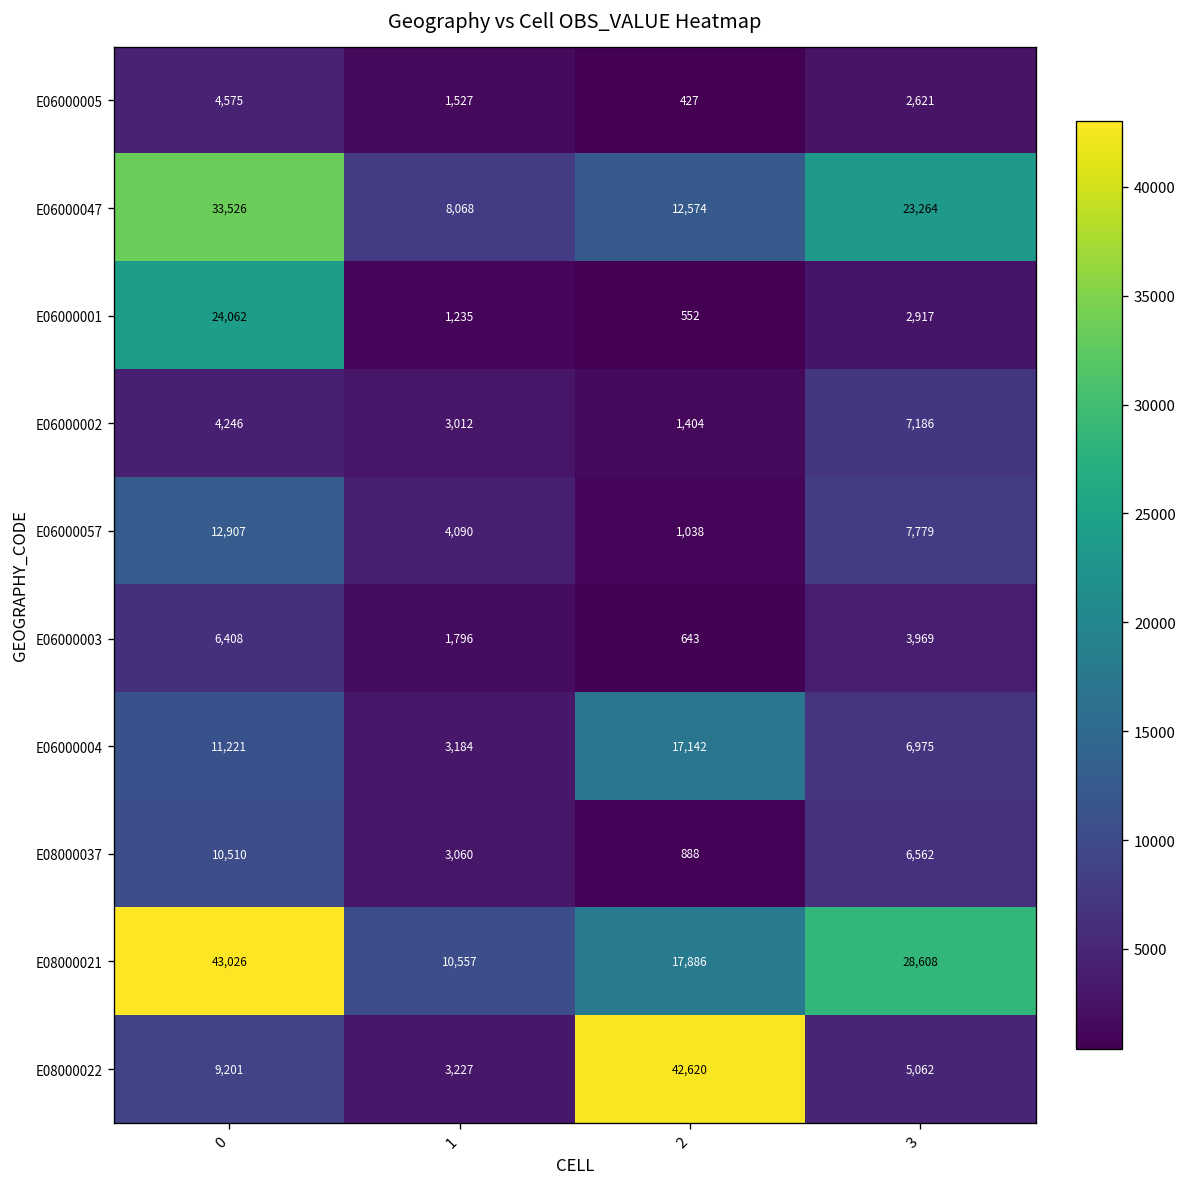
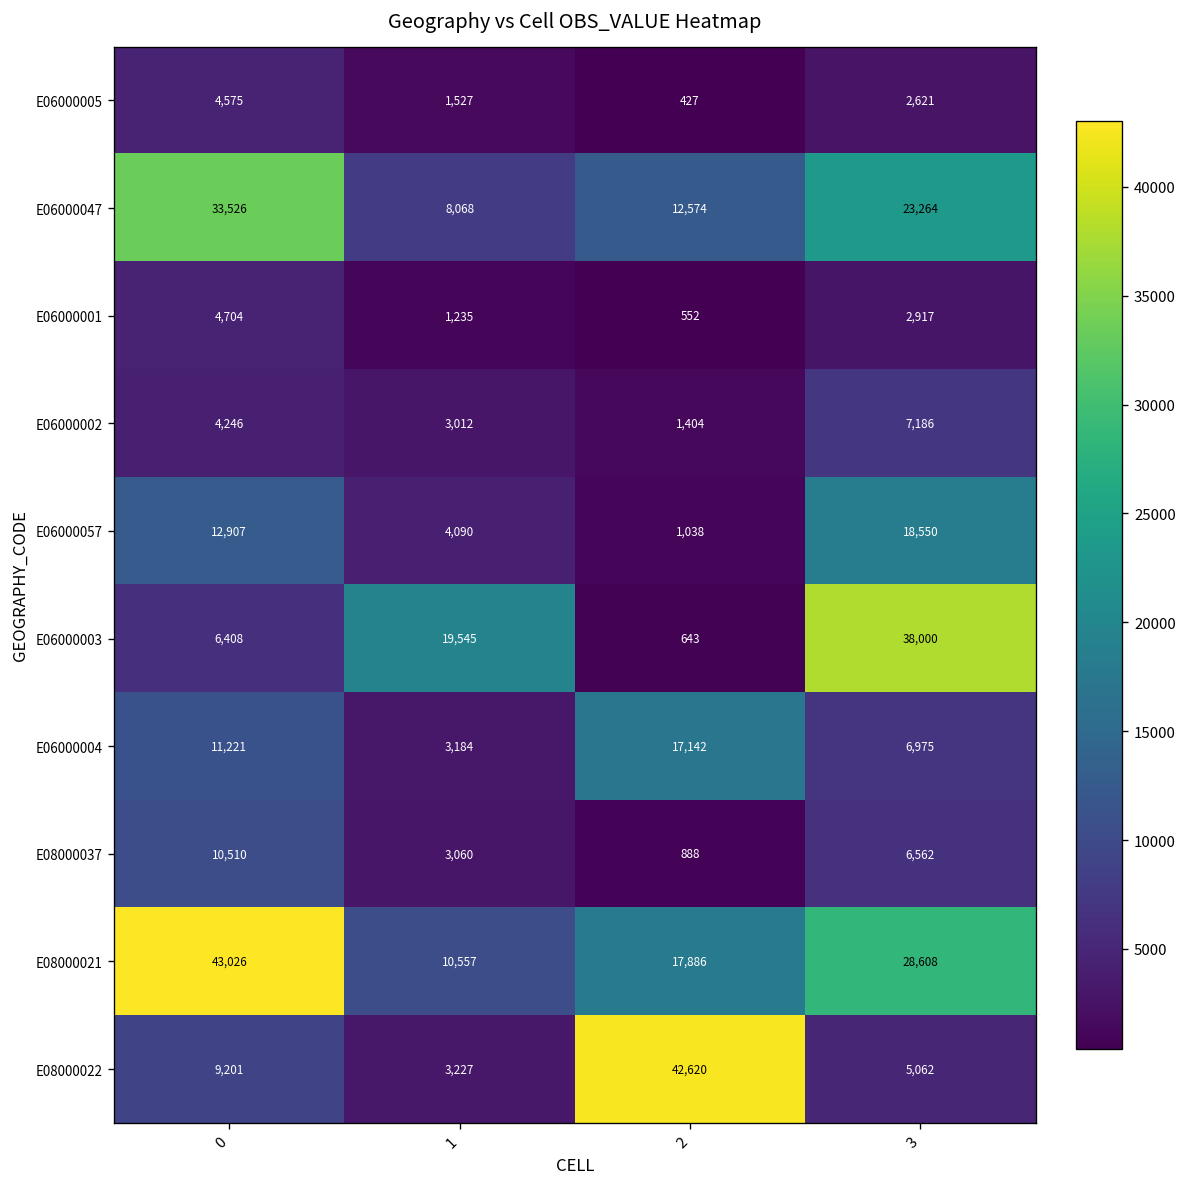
  {
    "E06000005": {
      "0": "4,575",
      "1": "1,527",
      "2": "427",
      "3": "2,621"
    },
    "E06000047": {
      "0": "33,526",
      "1": "8,068",
      "2": "12,574",
      "3": "23,264"
    },
    "E06000001": {
-     "0": "24,062",
+     "0": "4,704",
      "1": "1,235",
      "2": "552",
      "3": "2,917"
    },
    "E06000002": {
      "0": "4,246",
      "1": "3,012",
      "2": "1,404",
      "3": "7,186"
    },
    "E06000057": {
      "0": "12,907",
      "1": "4,090",
      "2": "1,038",
-     "3": "7,779"
+     "3": "18,550"
    },
    "E06000003": {
      "0": "6,408",
-     "1": "1,796",
+     "1": "19,545",
      "2": "643",
-     "3": "3,969"
+     "3": "38,000"
    },
    "E06000004": {
      "0": "11,221",
      "1": "3,184",
      "2": "17,142",
      "3": "6,975"
    },
    "E08000037": {
      "0": "10,510",
      "1": "3,060",
      "2": "888",
      "3": "6,562"
    },
    "E08000021": {
      "0": "43,026",
      "1": "10,557",
      "2": "17,886",
      "3": "28,608"
    },
    "E08000022": {
      "0": "9,201",
      "1": "3,227",
      "2": "42,620",
      "3": "5,062"
    }
  }
